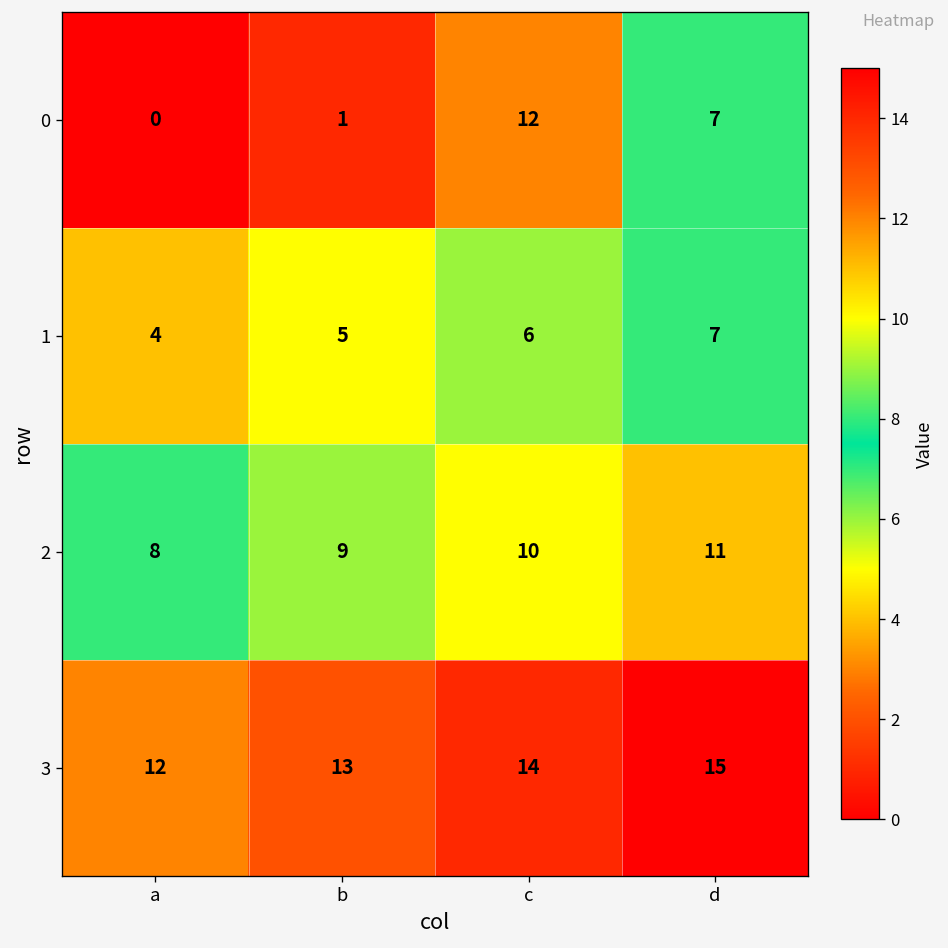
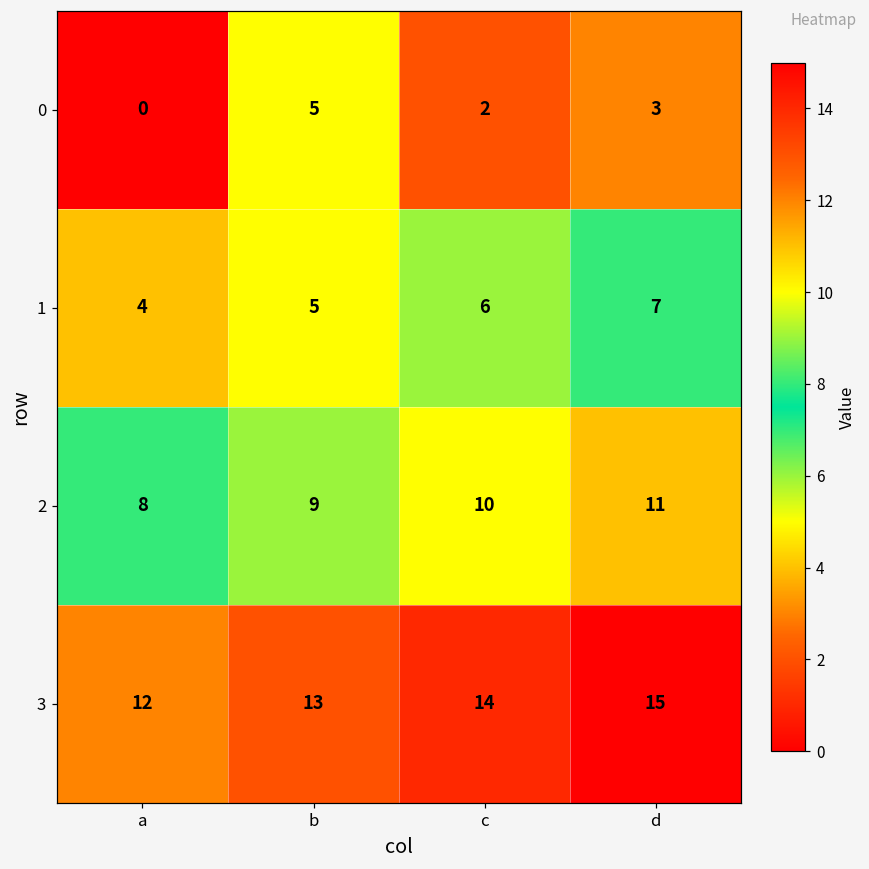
  {
    "0": {
      "a": 0,
-     "b": 1,
-     "c": 12,
-     "d": 7
+     "b": 5,
+     "c": 2,
+     "d": 3
    },
    "1": {
      "a": 4,
      "b": 5,
      "c": 6,
      "d": 7
    },
    "2": {
      "a": 8,
      "b": 9,
      "c": 10,
      "d": 11
    },
    "3": {
      "a": 12,
      "b": 13,
      "c": 14,
      "d": 15
    }
  }
